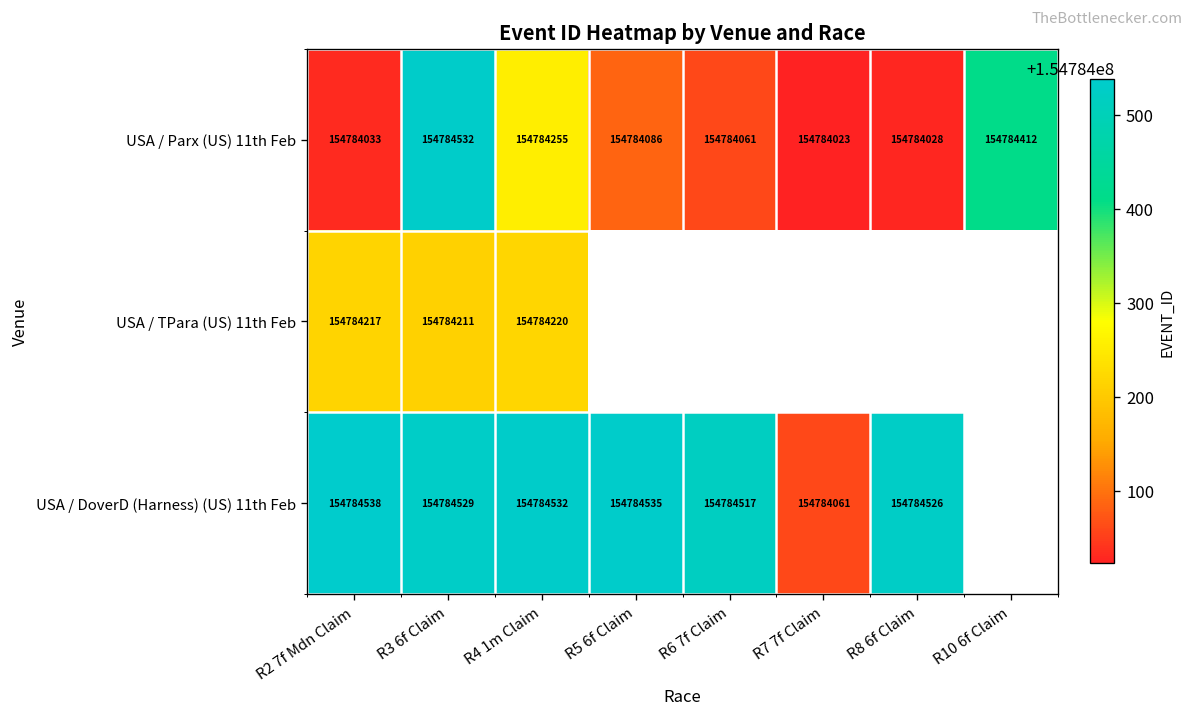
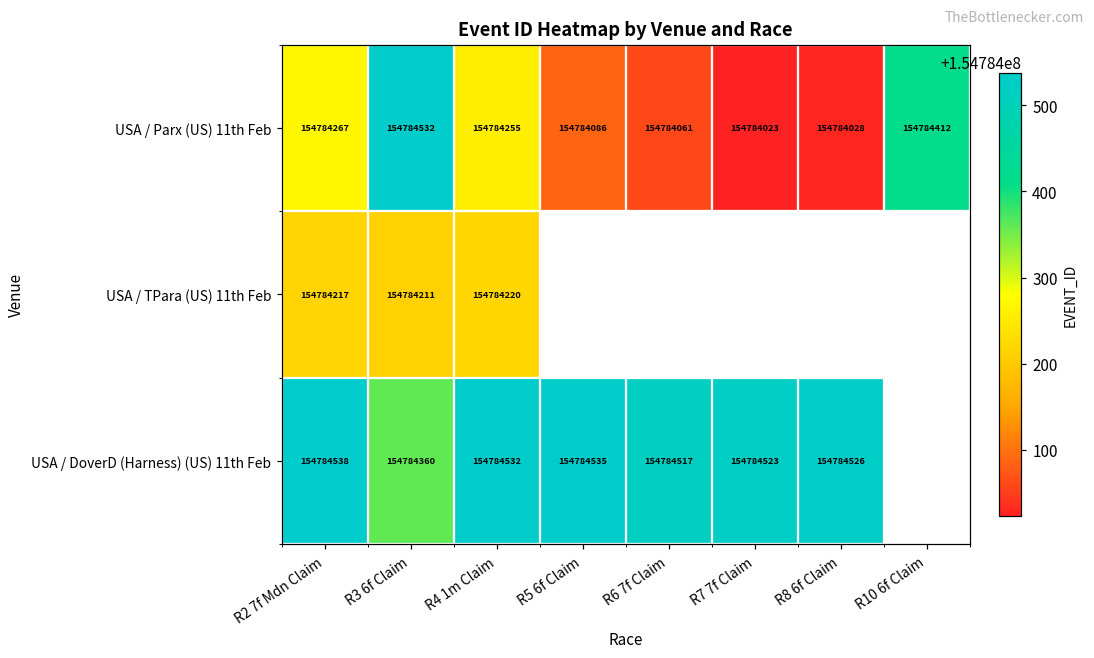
  {
    "USA / Parx (US) 11th Feb": {
-     "R2 7f Mdn Claim": 154784033,
+     "R2 7f Mdn Claim": 154784267,
      "R3 6f Claim": 154784532,
      "R4 1m Claim": 154784255,
      "R5 6f Claim": 154784086,
      "R6 7f Claim": 154784061,
      "R7 7f Claim": 154784023,
      "R8 6f Claim": 154784028,
      "R10 6f Claim": 154784412
    },
    "USA / TPara (US) 11th Feb": {
      "R2 7f Mdn Claim": 154784217,
      "R3 6f Claim": 154784211,
      "R4 1m Claim": 154784220
    },
    "USA / DoverD (Harness) (US) 11th Feb": {
      "R2 7f Mdn Claim": 154784538,
-     "R3 6f Claim": 154784529,
+     "R3 6f Claim": 154784360,
      "R4 1m Claim": 154784532,
      "R5 6f Claim": 154784535,
      "R6 7f Claim": 154784517,
-     "R7 7f Claim": 154784061,
+     "R7 7f Claim": 154784523,
      "R8 6f Claim": 154784526
    }
  }
